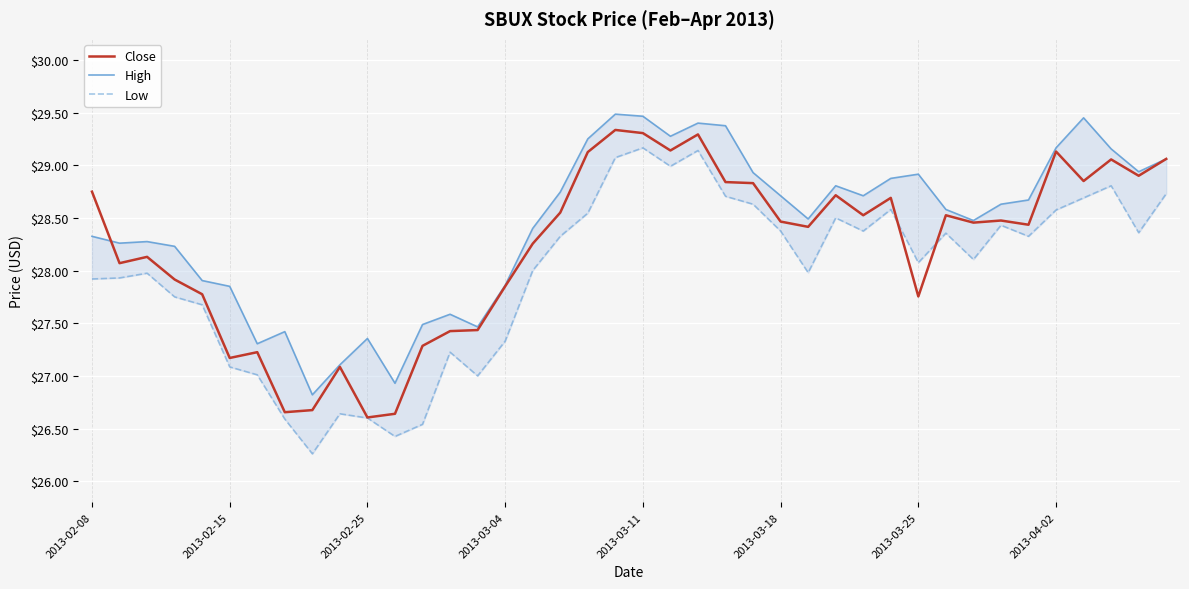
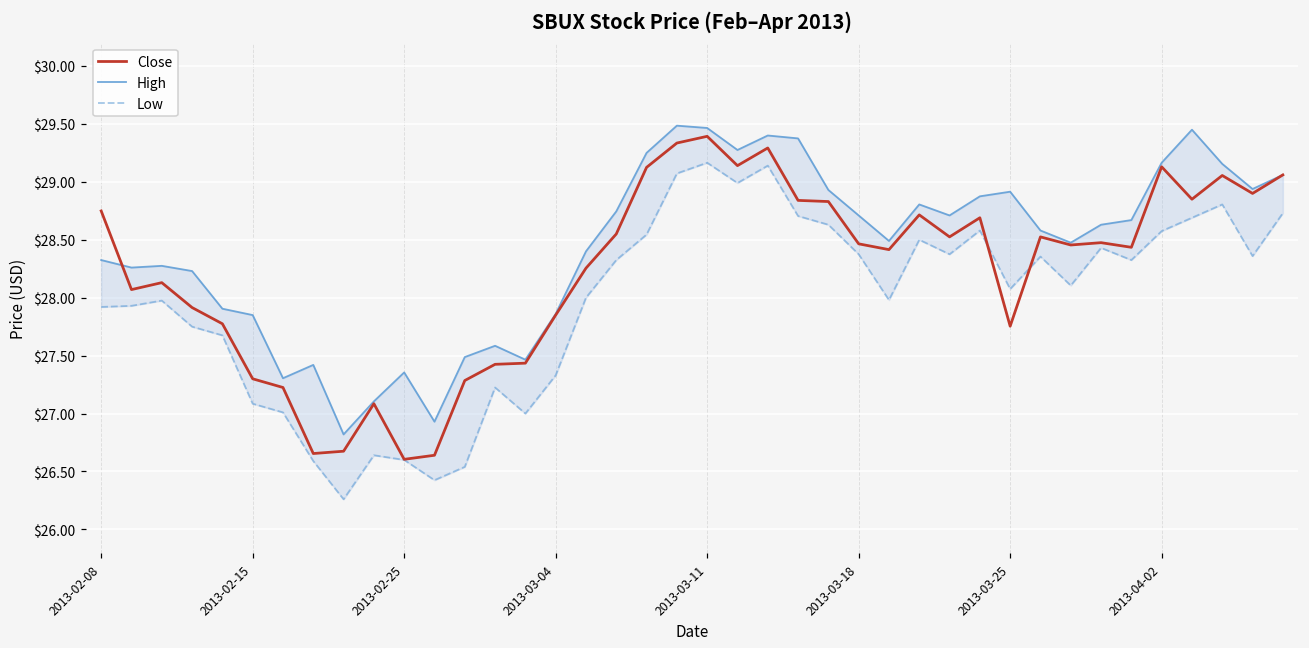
  {
    "Close": {
      "2013-02-08": "$28.75",
-     "2013-02-15": "$27.17",
-     "2013-03-11": "$29.31",
+     "2013-02-15": "$27.30",
+     "2013-03-11": "$29.39",
      "2013-03-18": "$28.47",
      "2013-03-25": "$27.75",
      "2013-04-02": "$29.13"
    }
  }
